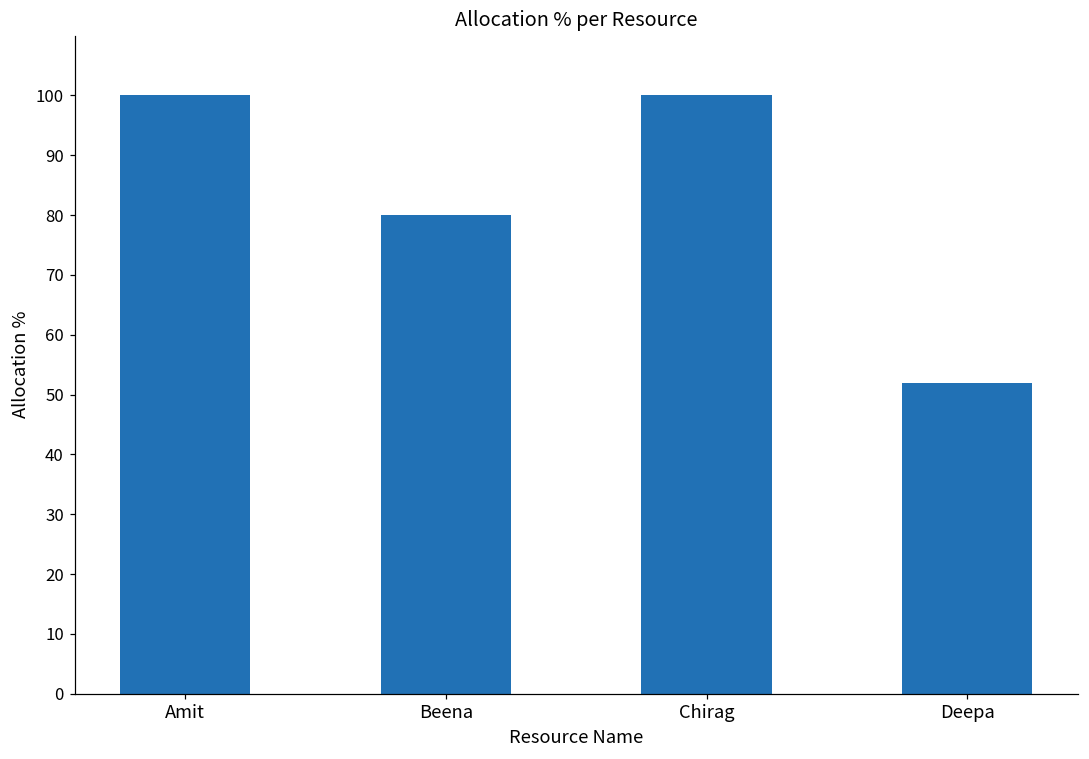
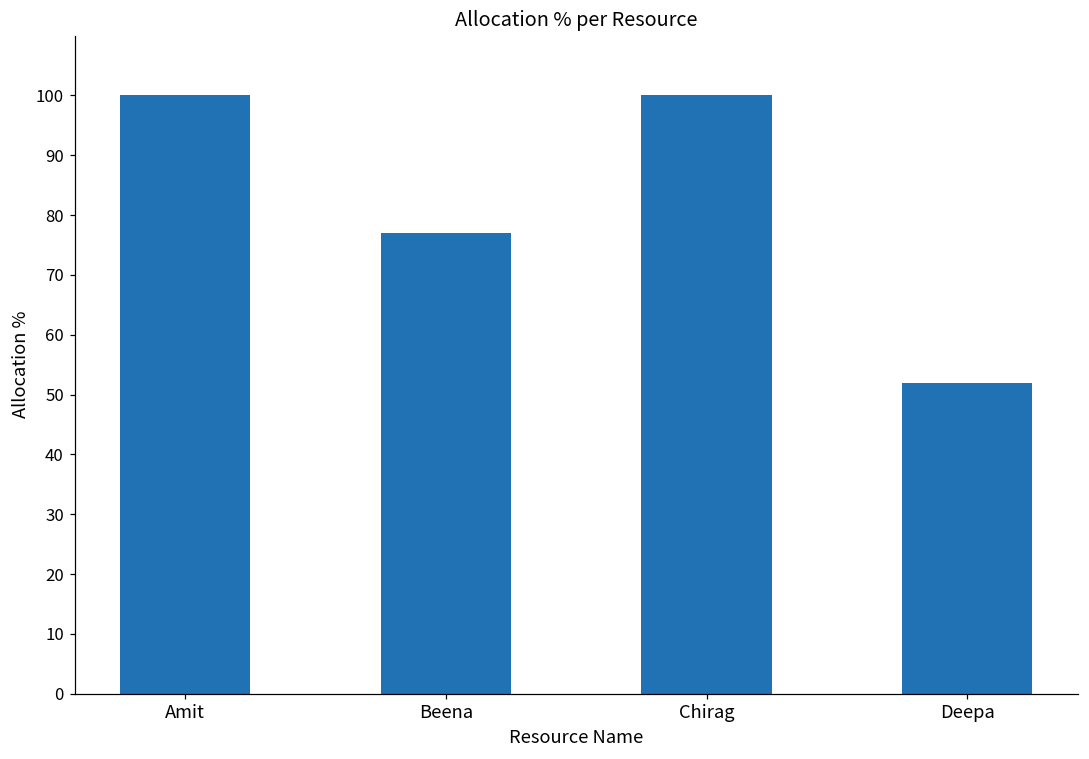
  {
    "Amit": 100,
-   "Beena": 80,
+   "Beena": 77,
    "Chirag": 100,
    "Deepa": 52
  }
